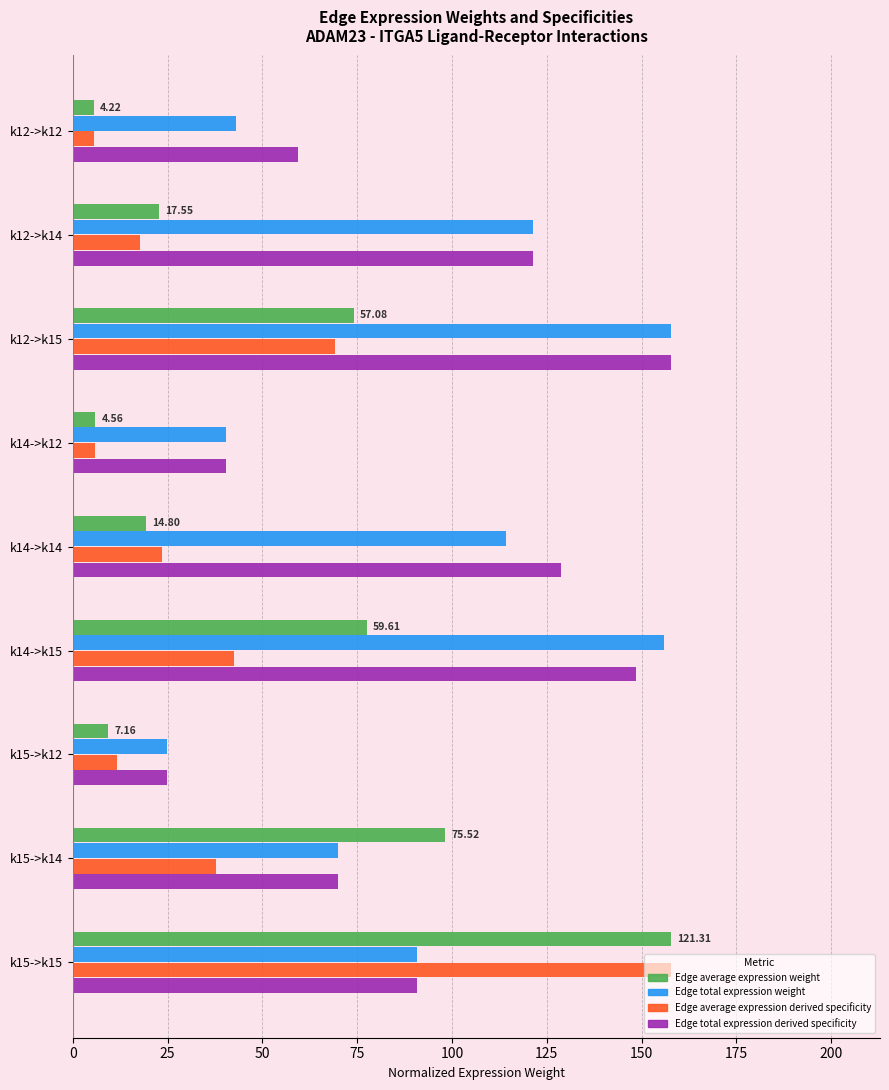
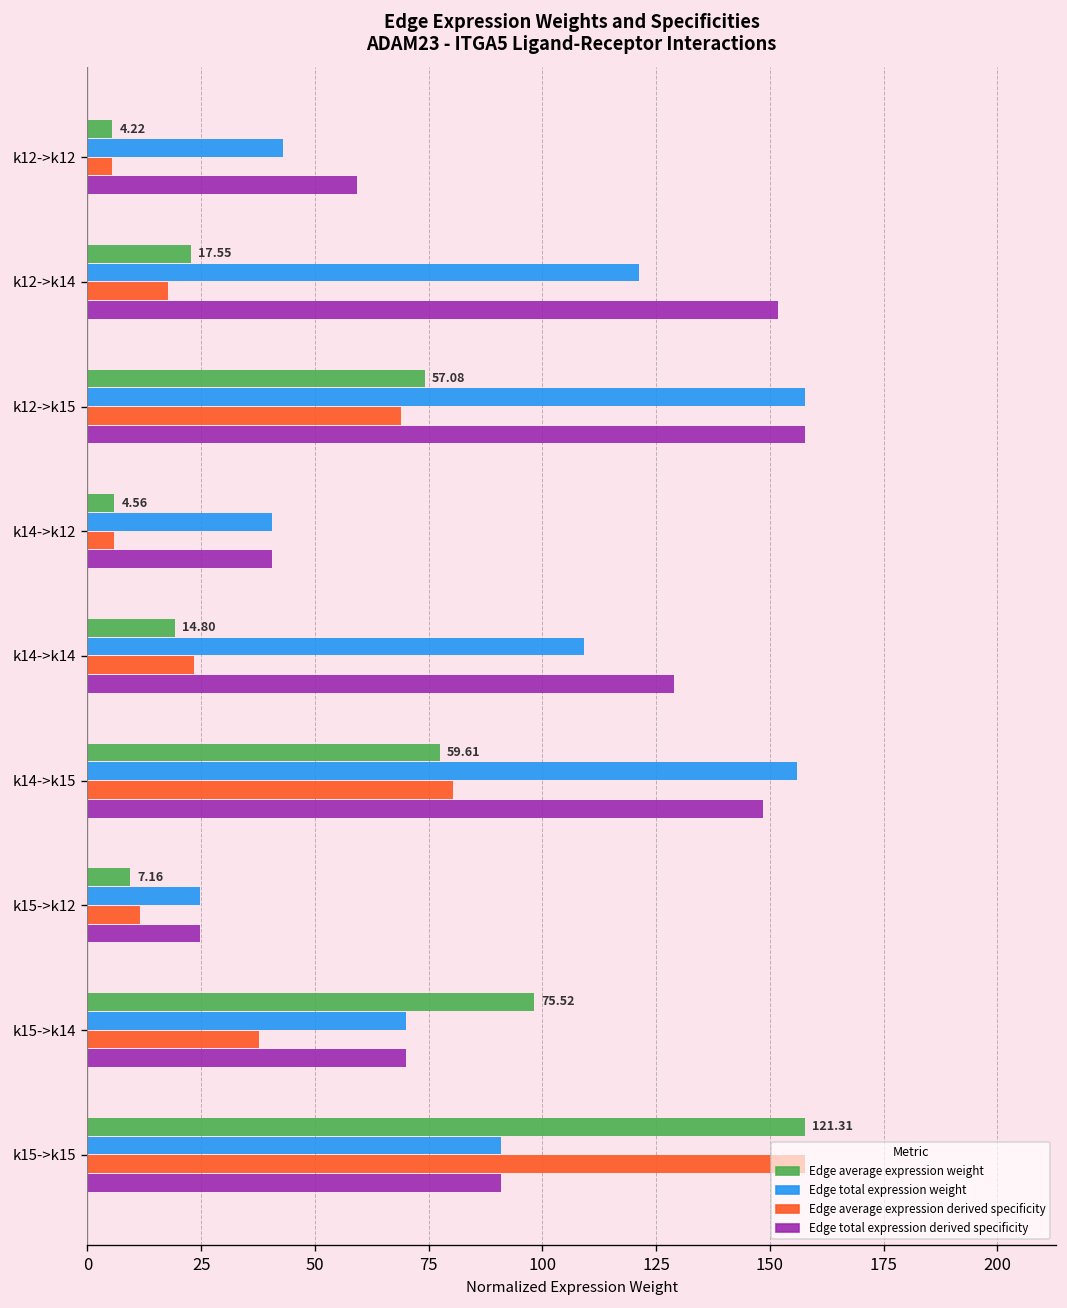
  {
    "Edge total expression weight": {
      "k12->k12": 43,
      "k12->k14": 121,
      "k12->k15": 158,
      "k14->k12": 40,
-     "k14->k14": 114,
+     "k14->k14": 109,
      "k14->k15": 156,
      "k15->k12": 25,
      "k15->k14": 70,
      "k15->k15": 91
    },
    "Edge average expression derived specificity": {
      "k12->k12": 5,
      "k12->k14": 18,
      "k12->k15": 69,
      "k14->k12": 6,
      "k14->k14": 23,
-     "k14->k15": 42,
+     "k14->k15": 80,
      "k15->k12": 12,
      "k15->k14": 38
    },
    "Edge total expression derived specificity": {
      "k12->k12": 59,
-     "k12->k14": 121,
+     "k12->k14": 152,
      "k12->k15": 158,
      "k14->k12": 40,
      "k14->k14": 129,
      "k14->k15": 149,
      "k15->k12": 25,
      "k15->k14": 70,
      "k15->k15": 91
    }
  }
